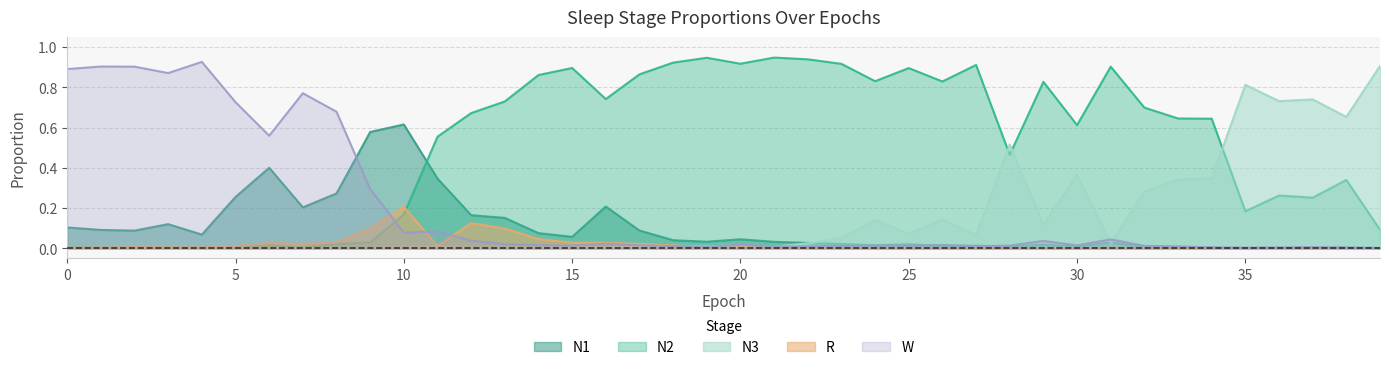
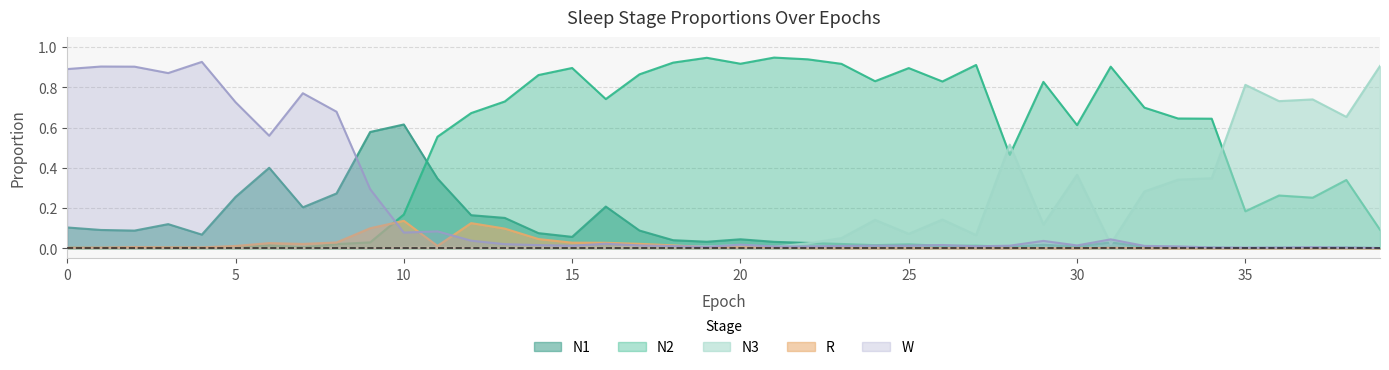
  {
    "R": {
-     "10": 0.21,
+     "10": 0.14,
      "15": 0.03
    }
  }
